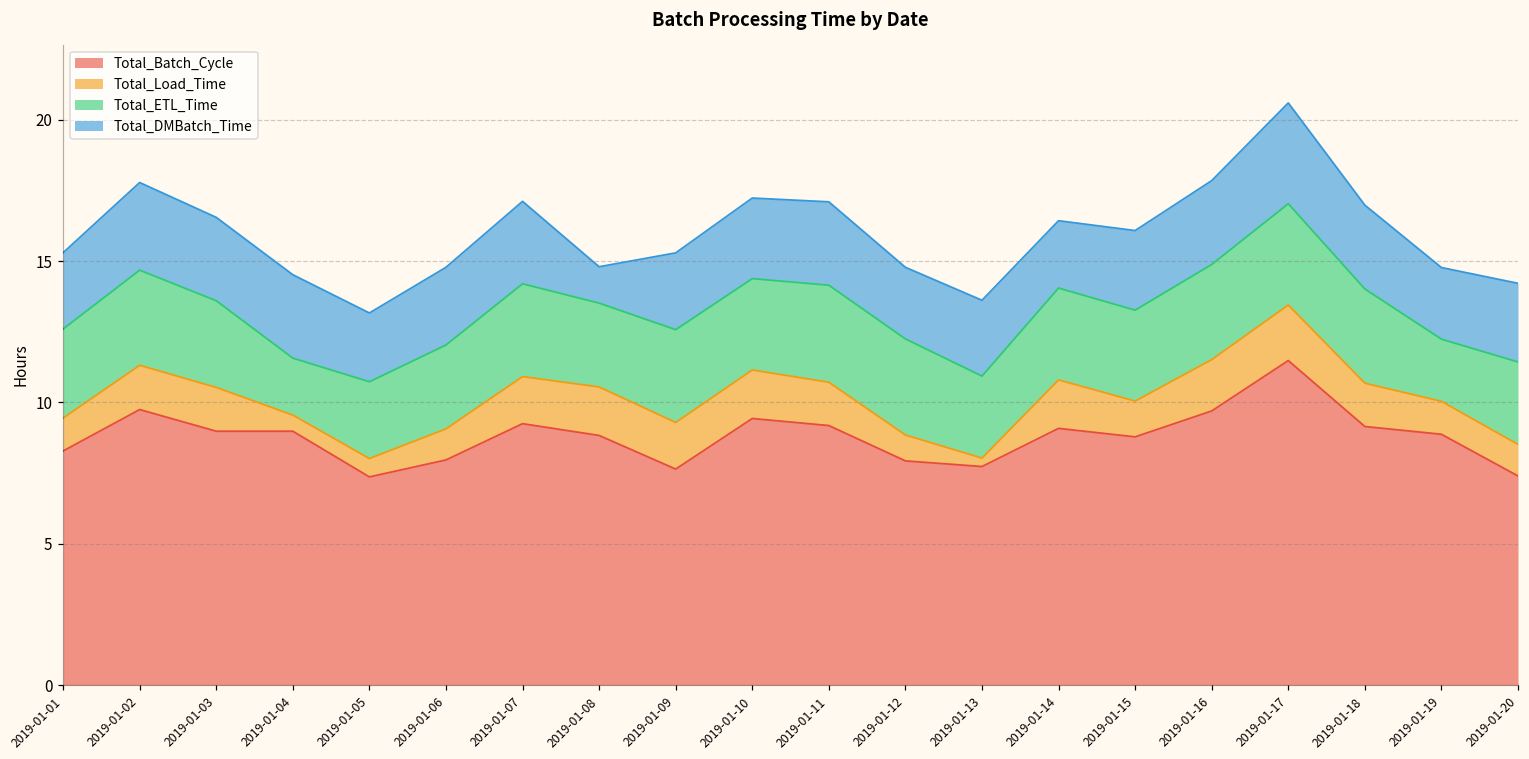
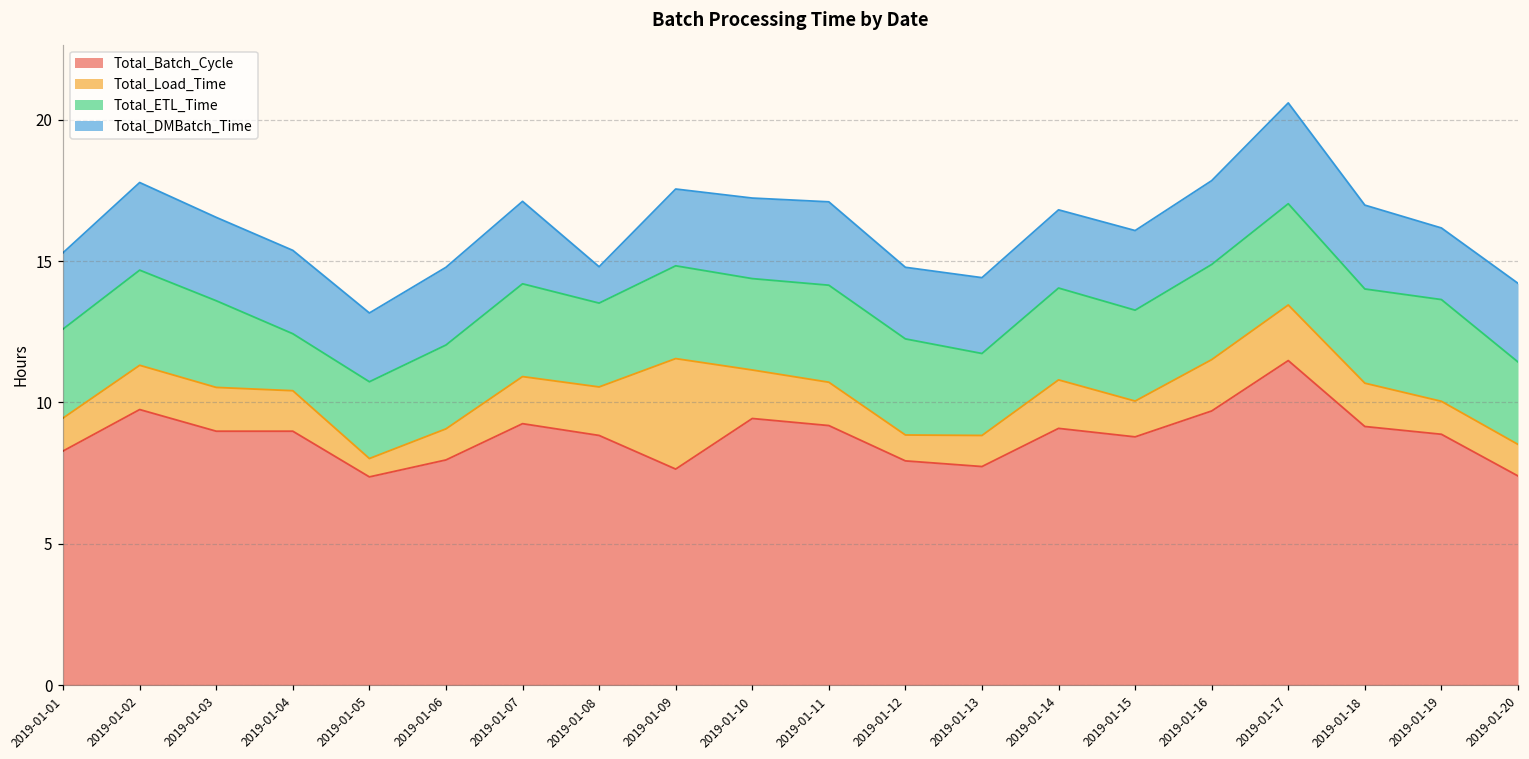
  {
    "Total_Batch_Cycle": {
      "2019-01-01": 8.3,
      "2019-01-02": 9.8,
      "2019-01-03": 9.0,
      "2019-01-04": 9.0,
      "2019-01-05": 7.4,
      "2019-01-06": 8.0,
      "2019-01-07": 9.3,
      "2019-01-08": 8.8,
      "2019-01-09": 7.6,
      "2019-01-10": 9.4,
      "2019-01-11": 9.2,
      "2019-01-12": 7.9,
      "2019-01-13": 7.7,
      "2019-01-14": 9.1,
      "2019-01-15": 8.8,
      "2019-01-16": 9.7,
      "2019-01-17": 11.5,
      "2019-01-18": 9.2,
      "2019-01-19": 8.9,
      "2019-01-20": 7.4
    },
    "Total_Load_Time": {
      "2019-01-01": 1.2,
      "2019-01-02": 1.6,
      "2019-01-03": 1.6,
-     "2019-01-04": 0.6,
+     "2019-01-04": 1.4,
      "2019-01-05": 0.7,
      "2019-01-06": 1.1,
      "2019-01-07": 1.7,
      "2019-01-08": 1.7,
-     "2019-01-09": 1.6,
+     "2019-01-09": 3.9,
      "2019-01-10": 1.7,
      "2019-01-11": 1.5,
      "2019-01-12": 0.9,
-     "2019-01-13": 0.3,
+     "2019-01-13": 1.1,
      "2019-01-14": 1.7,
      "2019-01-15": 1.3,
      "2019-01-16": 1.8,
      "2019-01-17": 2.0,
      "2019-01-18": 1.5,
      "2019-01-19": 1.2,
      "2019-01-20": 1.1
    },
    "Total_ETL_Time": {
      "2019-01-01": 3.2,
      "2019-01-02": 3.4,
      "2019-01-03": 3.1,
      "2019-01-04": 2.0,
      "2019-01-05": 2.7,
      "2019-01-06": 3.0,
      "2019-01-07": 3.3,
      "2019-01-08": 3.0,
      "2019-01-09": 3.3,
      "2019-01-10": 3.2,
      "2019-01-11": 3.4,
      "2019-01-12": 3.4,
      "2019-01-13": 2.9,
      "2019-01-14": 3.3,
      "2019-01-15": 3.2,
      "2019-01-16": 3.4,
      "2019-01-17": 3.6,
      "2019-01-18": 3.3,
-     "2019-01-19": 2.2,
+     "2019-01-19": 3.6,
      "2019-01-20": 2.9
    },
    "Total_DMBatch_Time": {
      "2019-01-01": 2.7,
      "2019-01-02": 3.1,
      "2019-01-03": 2.9,
      "2019-01-04": 3.0,
      "2019-01-05": 2.4,
      "2019-01-06": 2.8,
      "2019-01-07": 2.9,
      "2019-01-08": 1.3,
      "2019-01-09": 2.7,
      "2019-01-10": 2.9,
      "2019-01-11": 3.0,
      "2019-01-12": 2.5,
      "2019-01-13": 2.7,
-     "2019-01-14": 2.4,
+     "2019-01-14": 2.8,
      "2019-01-15": 2.8,
      "2019-01-16": 3.0,
      "2019-01-17": 3.6,
      "2019-01-18": 3.0,
      "2019-01-19": 2.5,
      "2019-01-20": 2.8
    }
  }
